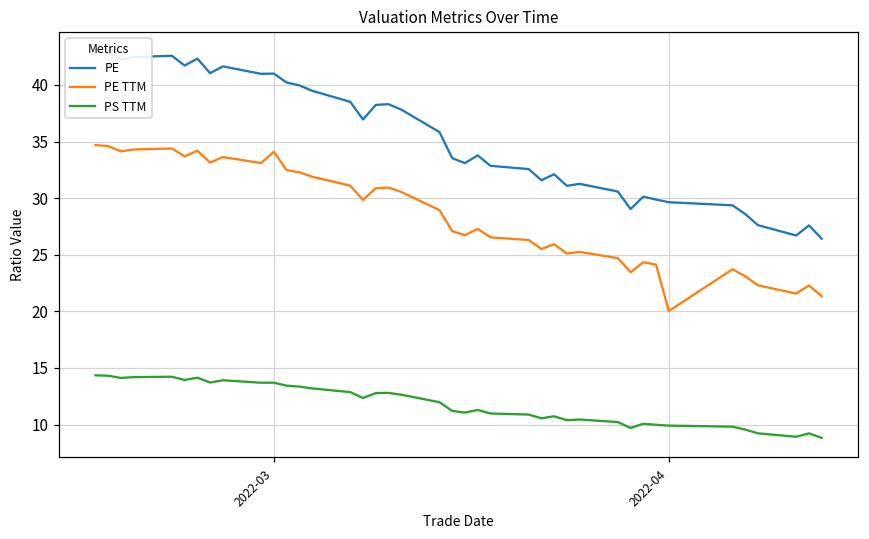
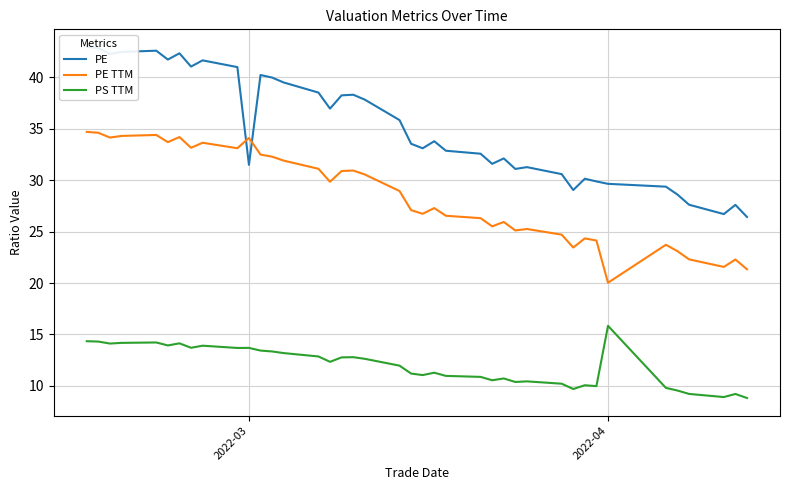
  {
    "PE": {
-     "2022-03": 41.0,
+     "2022-03": 31.5,
      "2022-04": 29.6
    },
    "PE TTM": {
      "2022-03": 34.1,
      "2022-04": 20.0
    },
    "PS TTM": {
      "2022-03": 13.7,
-     "2022-04": 9.9
+     "2022-04": 15.8
    }
  }
